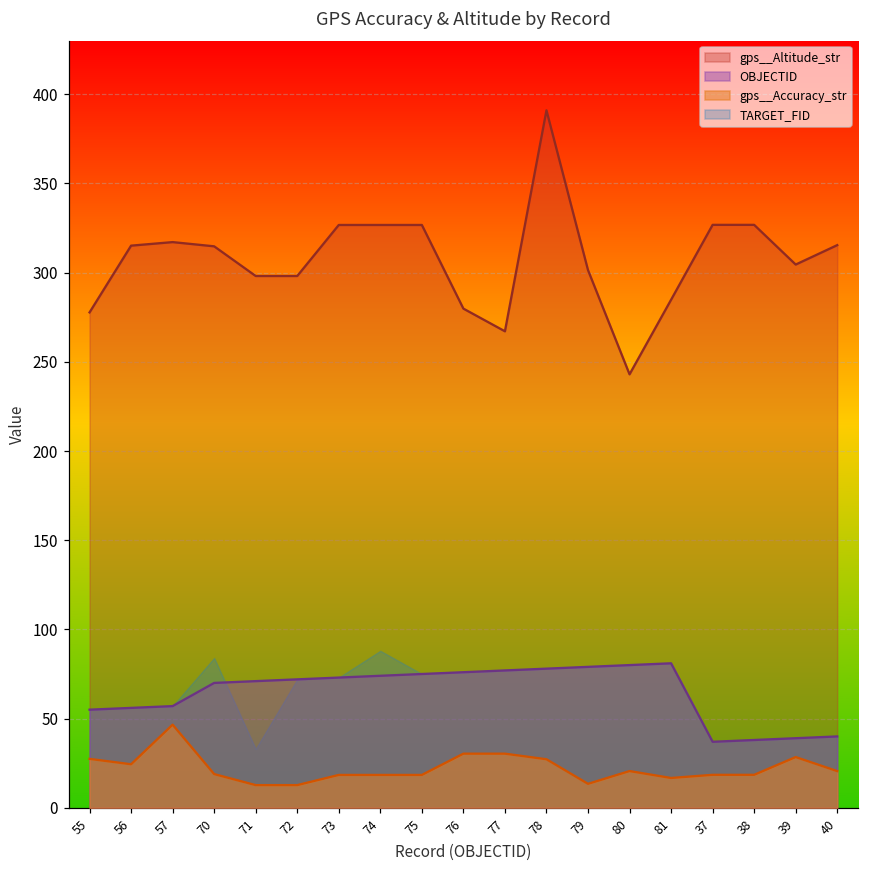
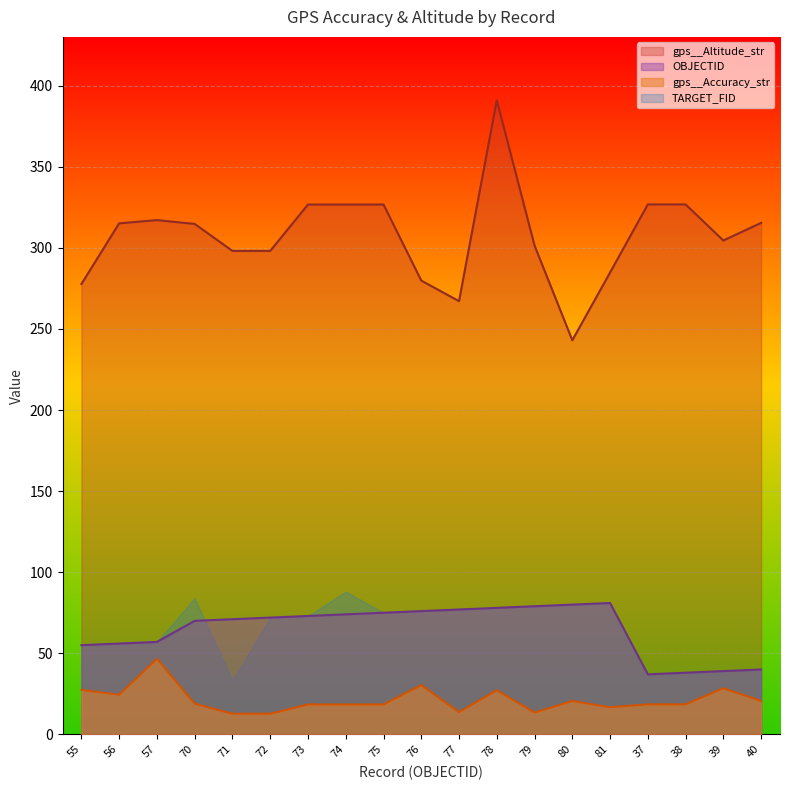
  {
    "gps__Altitude_str": {
      "55": 278,
      "56": 315,
      "57": 317,
      "70": 315,
      "71": 298,
      "72": 298,
      "73": 327,
      "74": 327,
      "75": 327,
      "76": 280,
      "77": 267,
      "78": 391,
      "79": 301,
      "80": 243,
      "81": 285,
      "37": 327,
      "38": 327,
      "39": 305,
      "40": 315
    },
    "OBJECTID": {
      "70": 70,
      "71": 71,
      "74": 74
    },
    "gps__Accuracy_str": {
      "55": 27,
      "56": 24,
      "57": 47,
      "70": 19,
      "71": 13,
      "72": 13,
      "73": 18,
      "74": 18,
      "75": 18,
      "76": 30,
-     "77": 30,
+     "77": 14,
      "78": 27,
      "79": 13,
      "80": 21,
      "81": 17,
      "37": 18,
      "38": 18,
      "39": 28,
      "40": 21
    },
    "TARGET_FID": {
      "70": 84,
      "71": 33,
      "74": 88
    }
  }
